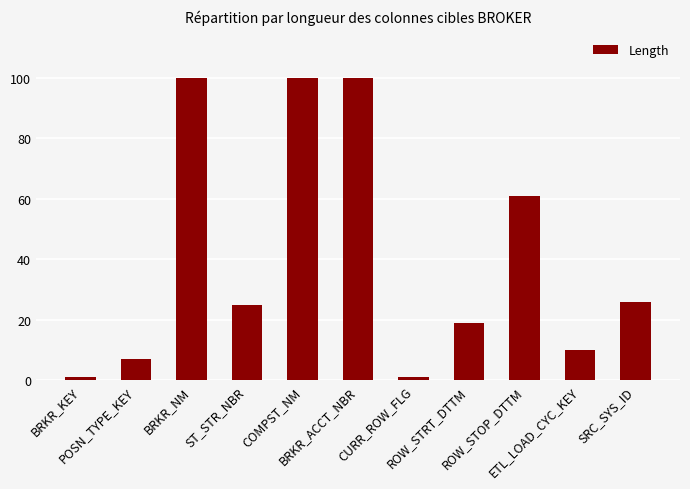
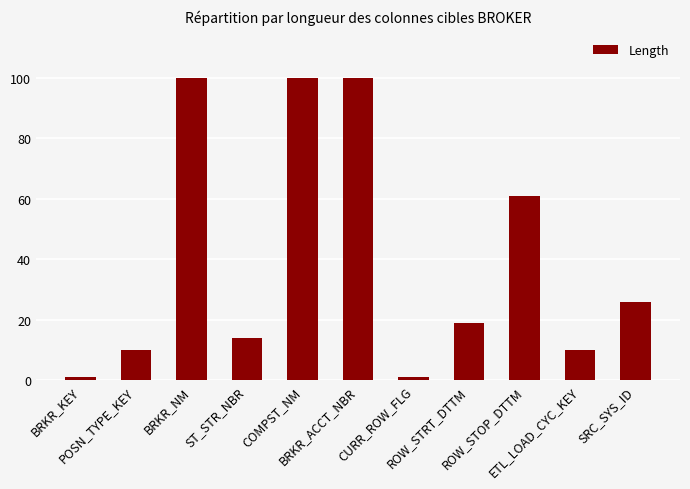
  {
    "BRKR_KEY": 1,
-   "POSN_TYPE_KEY": 7,
+   "POSN_TYPE_KEY": 10,
    "BRKR_NM": 100,
-   "ST_STR_NBR": 25,
+   "ST_STR_NBR": 14,
    "COMPST_NM": 100,
    "BRKR_ACCT_NBR": 100,
    "CURR_ROW_FLG": 1,
    "ROW_STRT_DTTM": 19,
    "ROW_STOP_DTTM": 61,
    "ETL_LOAD_CYC_KEY": 10,
    "SRC_SYS_ID": 26
  }
